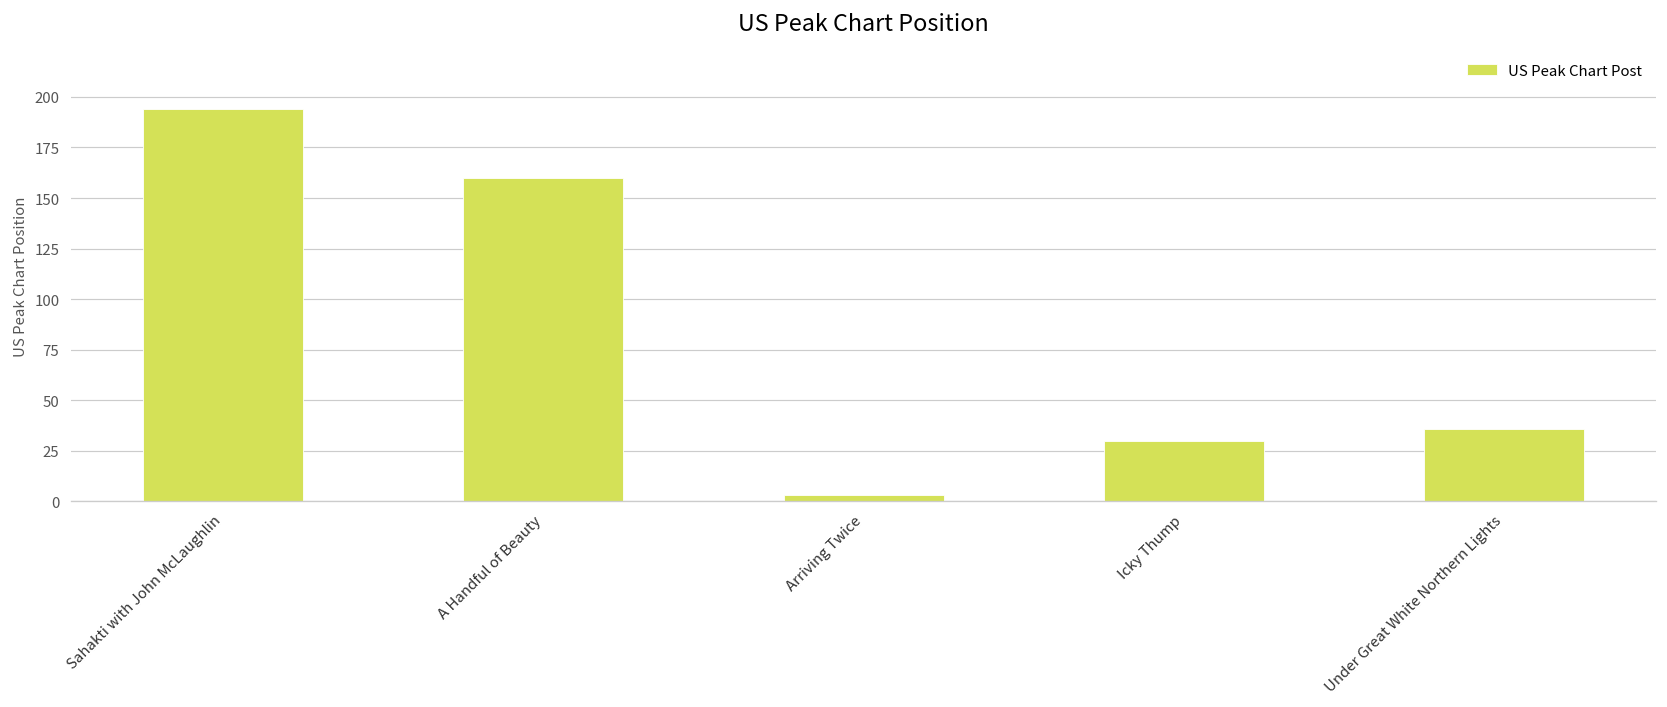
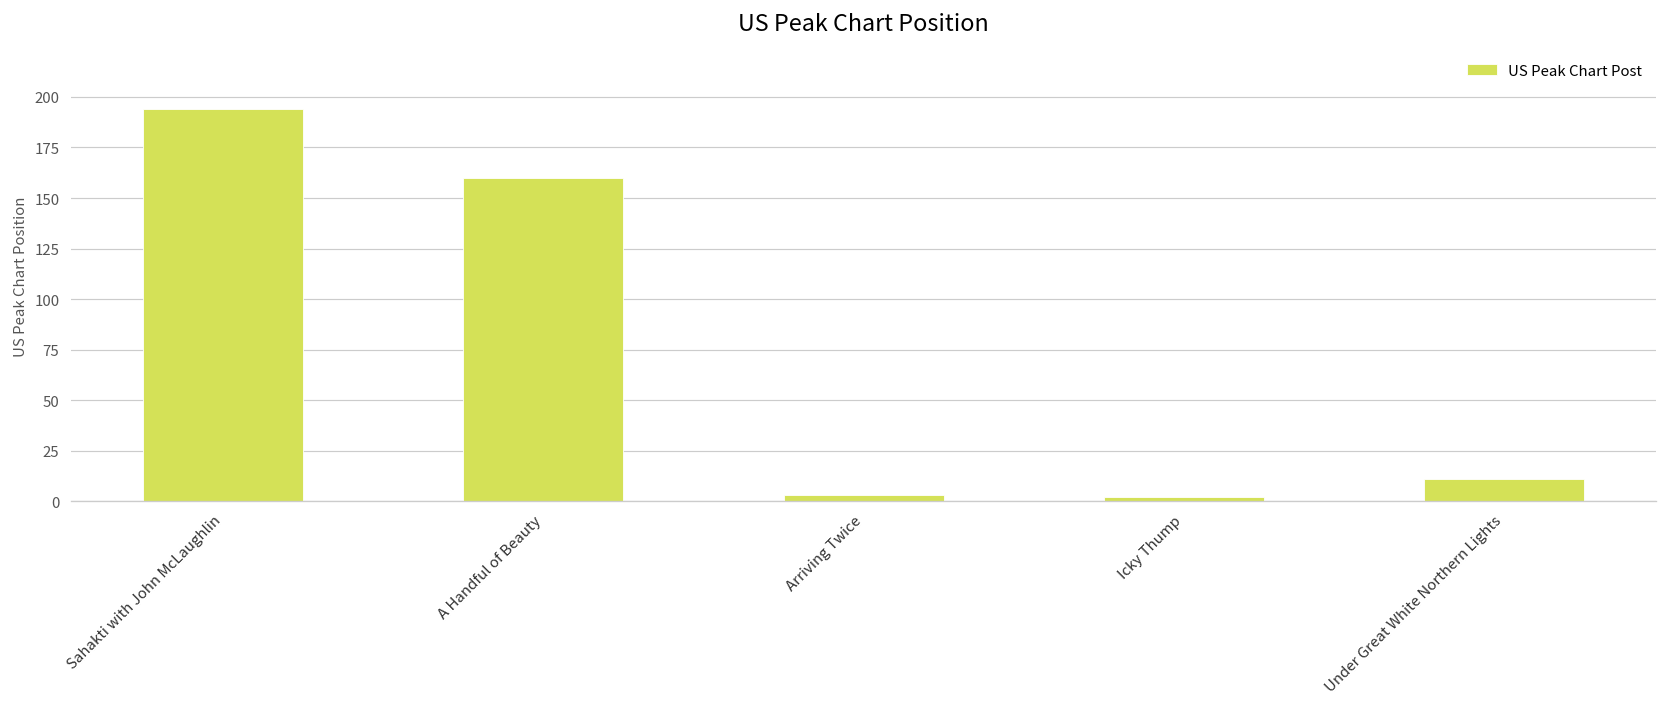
  {
    "Sahakti with John McLaughlin": 194,
    "A Handful of Beauty": 160,
    "Arriving Twice": 3,
-   "Icky Thump": 30,
-   "Under Great White Northern Lights": 36
+   "Icky Thump": 2,
+   "Under Great White Northern Lights": 11
  }
